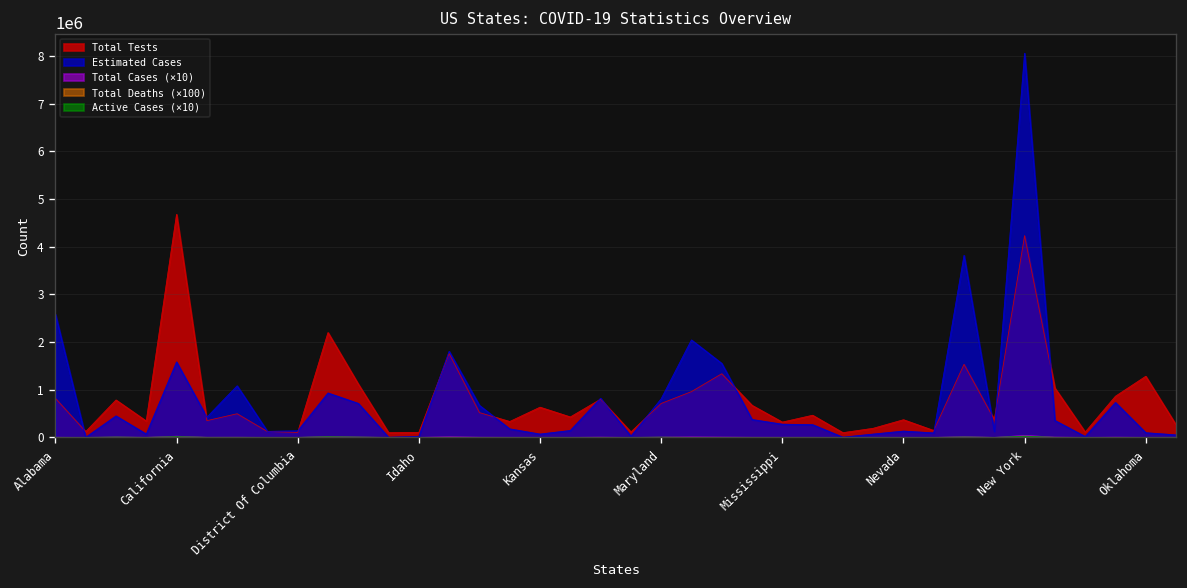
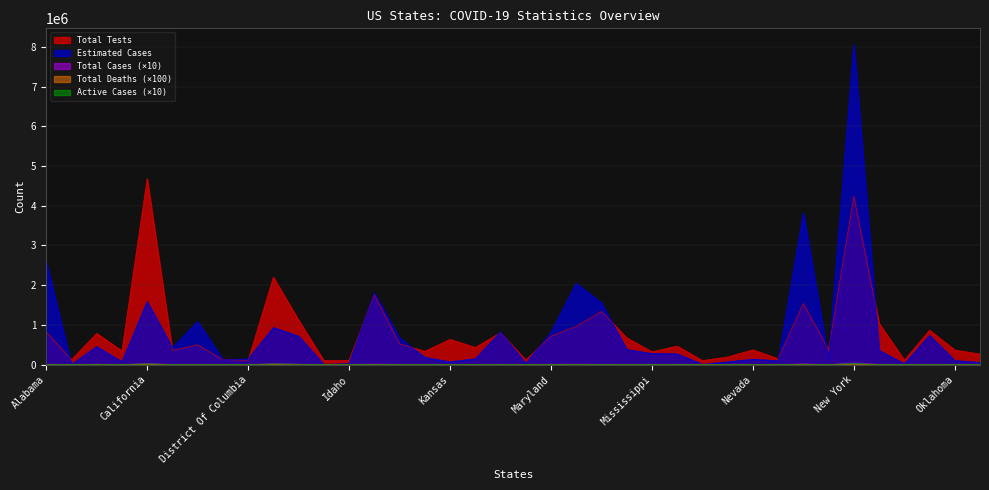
  {
    "Total Tests": {
      "Alabama": 800000,
      "California": 4700000,
      "Idaho": 100000,
      "Kansas": 600000,
      "Maryland": 700000,
      "Nevada": 400000,
      "New York": 4200000,
-     "Oklahoma": 1300000
+     "Oklahoma": 400000
    },
    "Estimated Cases": {
      "Alabama": 2600000,
      "California": 1600000,
      "Kansas": 100000,
      "Maryland": 800000,
      "Nevada": 100000,
      "New York": 8100000,
      "Oklahoma": 100000
    }
  }
